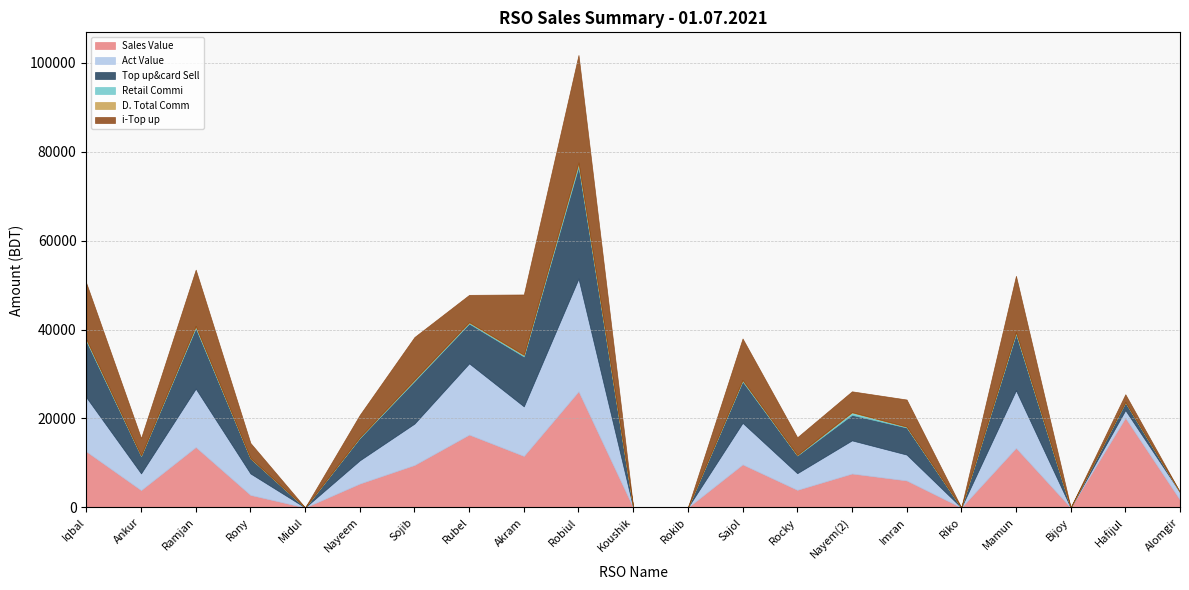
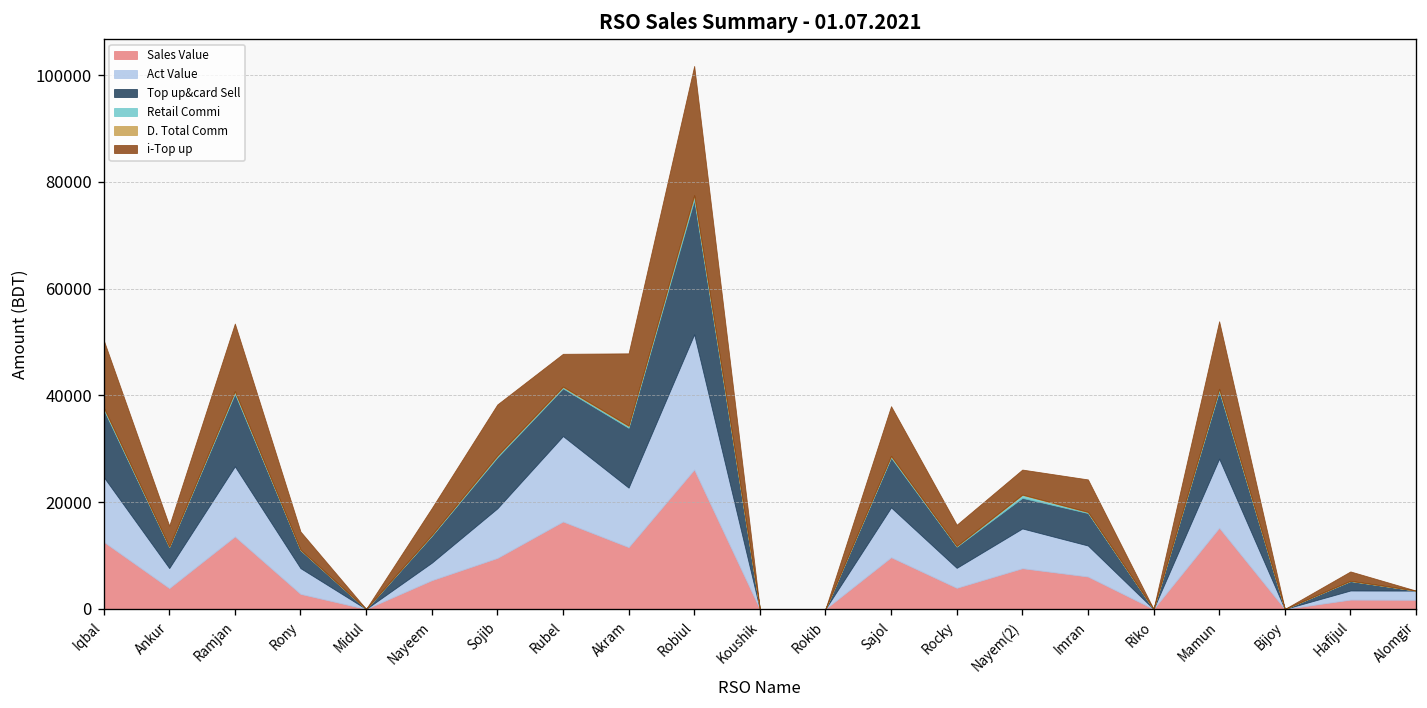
  {
    "Sales Value": {
      "Iqbal": 13000,
      "Ankur": 4000,
      "Ramjan": 14000,
      "Rony": 3000,
      "Nayeem": 5000,
      "Sojib": 10000,
      "Rubel": 16000,
      "Akram": 12000,
      "Robiul": 26000,
      "Sajol": 10000,
      "Rocky": 4000,
      "Nayem(2)": 8000,
      "Imran": 6000,
-     "Mamun": 13000,
-     "Hafijul": 20000,
+     "Mamun": 15000,
+     "Hafijul": 2000,
      "Alomgir": 2000
    },
    "Act Value": {
      "Iqbal": 12000,
      "Ankur": 4000,
      "Ramjan": 13000,
      "Rony": 5000,
-     "Nayeem": 5000,
+     "Nayeem": 3000,
      "Sojib": 9000,
      "Rubel": 16000,
      "Akram": 11000,
      "Robiul": 25000,
      "Sajol": 9000,
      "Rocky": 4000,
      "Nayem(2)": 7000,
      "Imran": 6000,
      "Mamun": 13000,
      "Hafijul": 2000
    },
    "Top up&card Sell": {
      "Robiul": 25000
    },
    "i-Top up": {
      "Iqbal": 13000,
      "Ankur": 4000,
      "Ramjan": 13000,
      "Rony": 3000,
      "Nayeem": 5000,
      "Sojib": 10000,
      "Rubel": 6000,
      "Akram": 14000,
      "Robiul": 24000,
      "Sajol": 9000,
      "Rocky": 4000,
      "Nayem(2)": 5000,
      "Imran": 6000,
      "Mamun": 13000,
      "Hafijul": 2000
    }
  }
